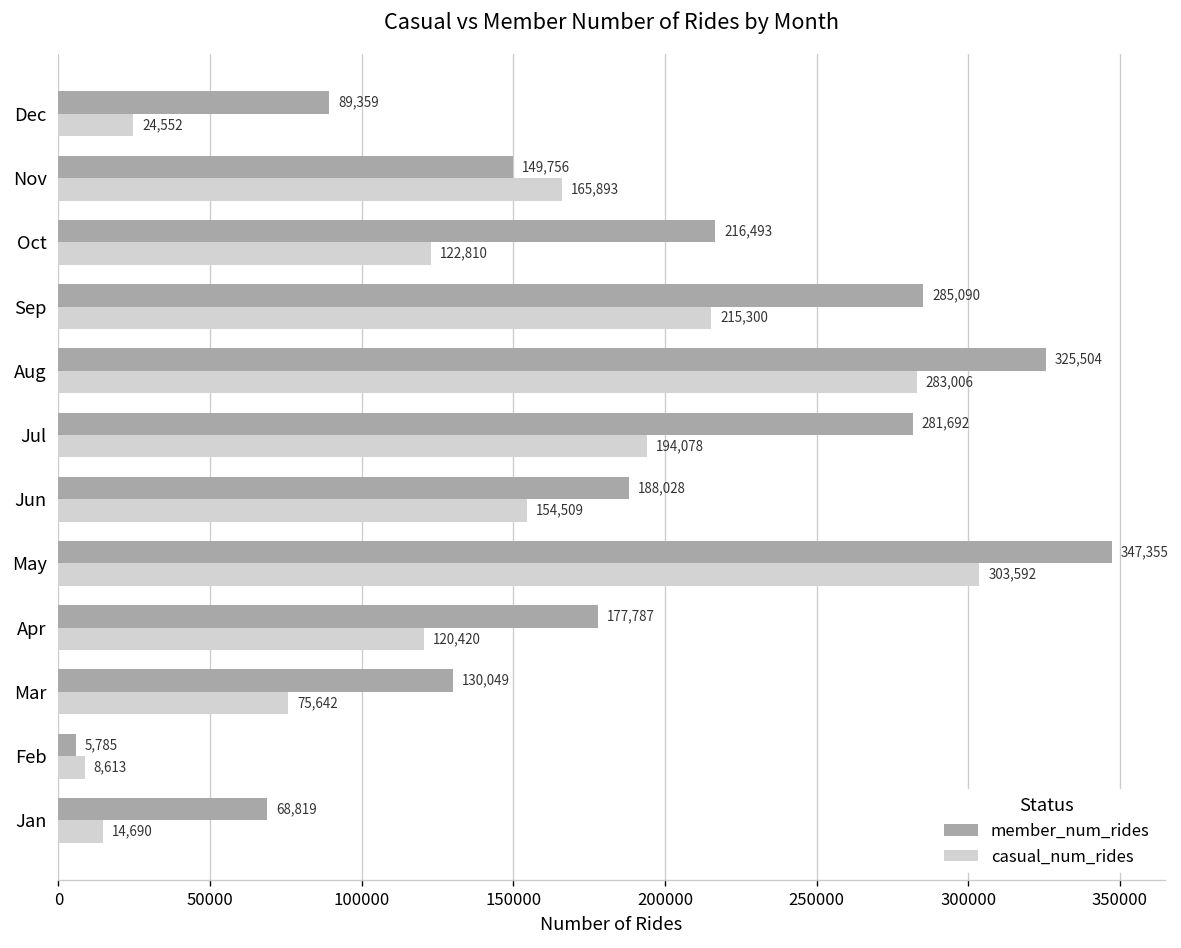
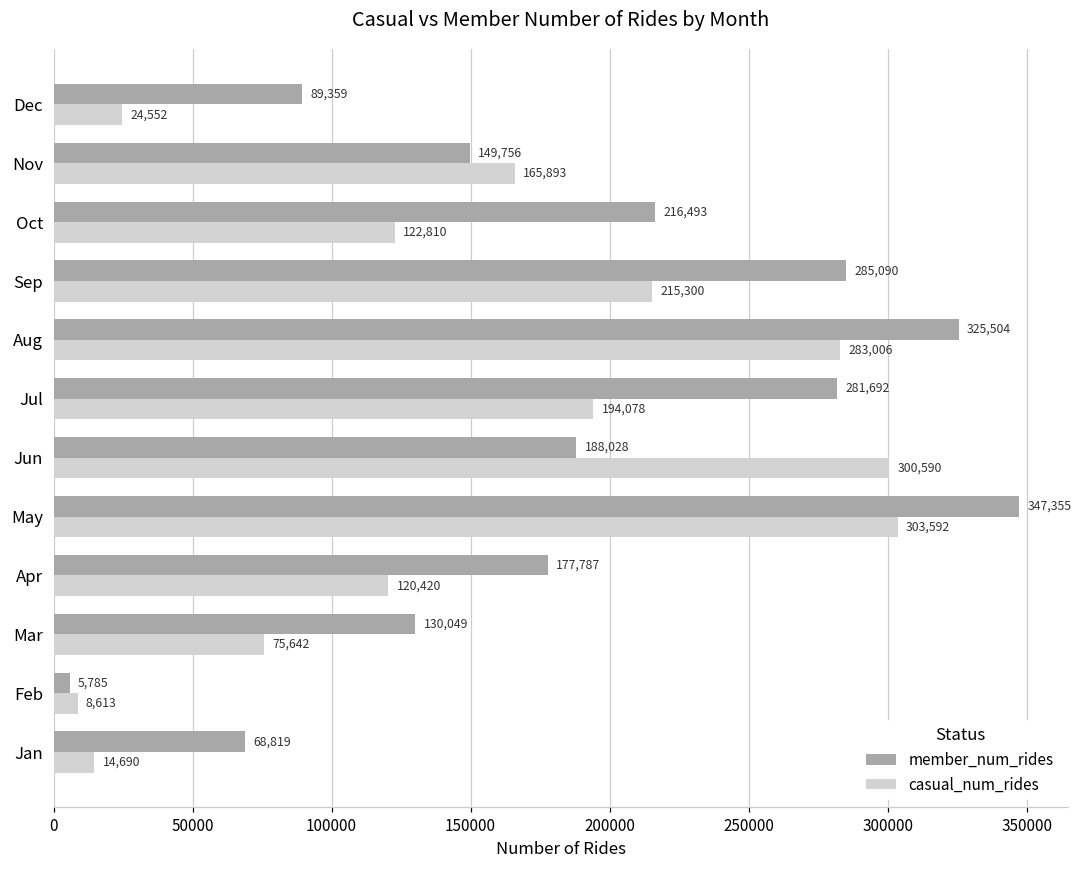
  {
    "member_num_rides": {
      "Dec": "89,359",
      "Nov": "149,756",
      "Oct": "216,493",
      "Sep": "285,090",
      "Aug": "325,504",
      "Jul": "281,692",
      "Jun": "188,028",
      "May": "347,355",
      "Apr": "177,787",
      "Mar": "130,049",
      "Feb": "5,785",
      "Jan": "68,819"
    },
    "casual_num_rides": {
      "Dec": "24,552",
      "Nov": "165,893",
      "Oct": "122,810",
      "Sep": "215,300",
      "Aug": "283,006",
      "Jul": "194,078",
-     "Jun": "154,509",
+     "Jun": "300,590",
      "May": "303,592",
      "Apr": "120,420",
      "Mar": "75,642",
      "Feb": "8,613",
      "Jan": "14,690"
    }
  }
